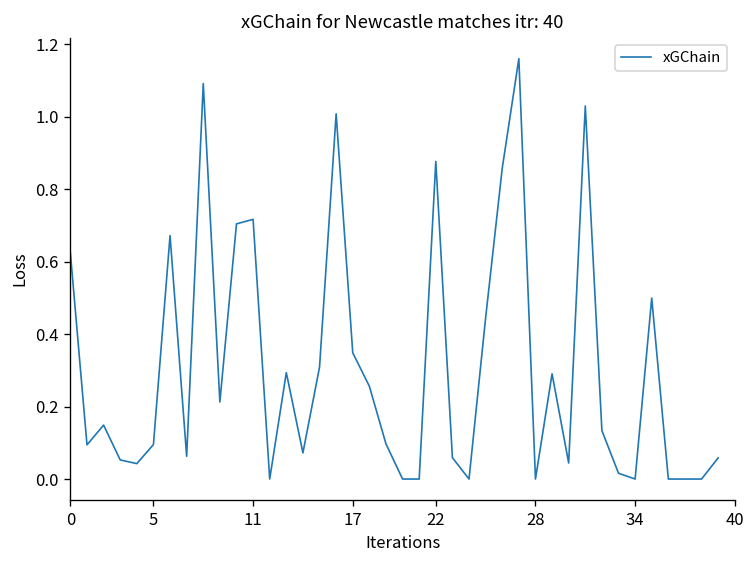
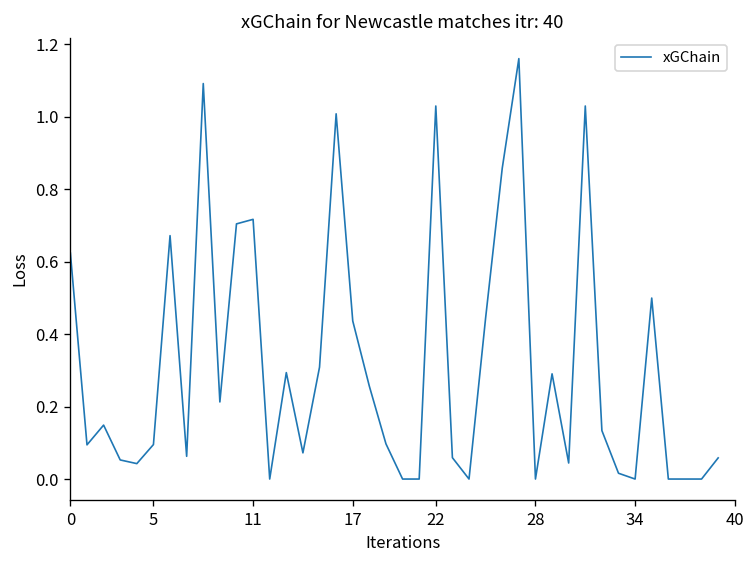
  {
    "0": 0.62,
    "5": 0.10,
    "11": 0.72,
-   "17": 0.35,
-   "22": 0.88,
+   "17": 0.44,
+   "22": 1.03,
    "28": 0.00,
    "34": 0.00
  }
